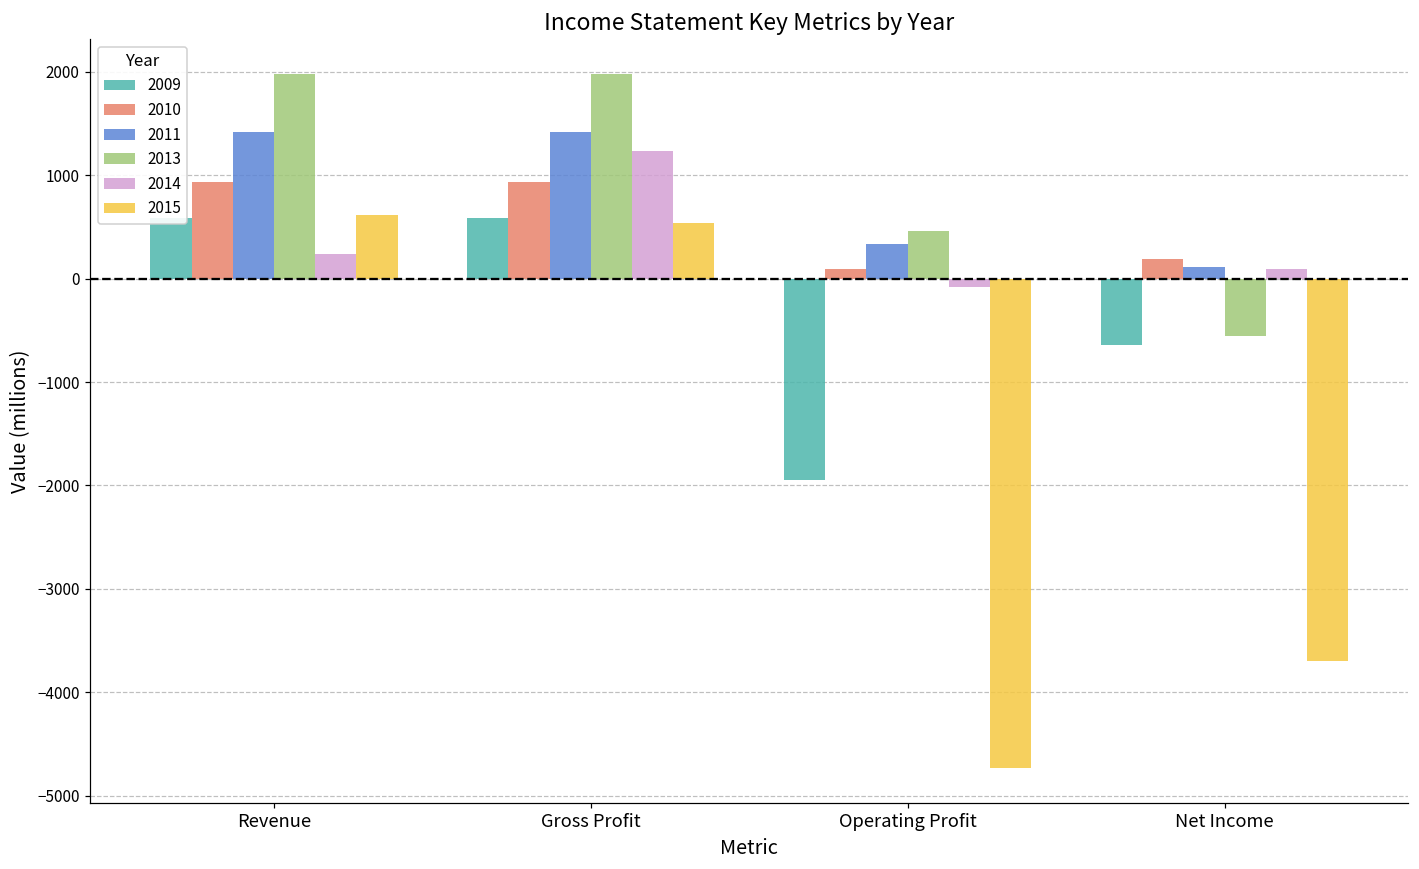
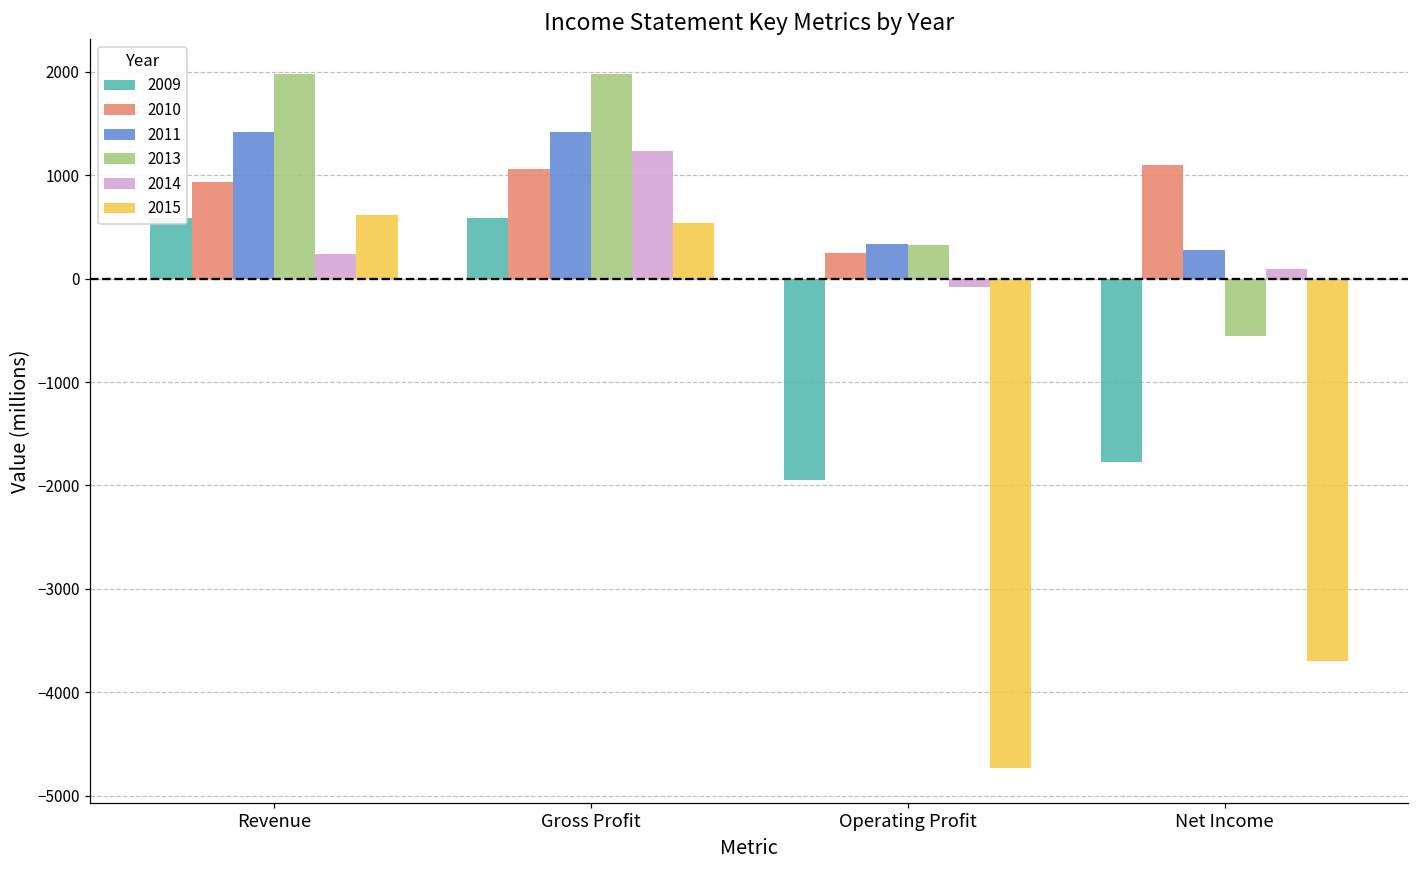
  {
    "2009": {
      "Revenue": 600,
      "Gross Profit": 600,
      "Operating Profit": -2000,
-     "Net Income": -600
+     "Net Income": -1800
    },
    "2010": {
      "Revenue": 900,
-     "Gross Profit": 900,
-     "Operating Profit": 100,
-     "Net Income": 200
+     "Gross Profit": 1100,
+     "Operating Profit": 200,
+     "Net Income": 1100
    },
    "2011": {
      "Revenue": 1400,
      "Gross Profit": 1400,
      "Operating Profit": 300,
-     "Net Income": 100
+     "Net Income": 300
    },
    "2013": {
      "Revenue": 2000,
      "Gross Profit": 2000,
-     "Operating Profit": 500,
+     "Operating Profit": 300,
      "Net Income": -600
    },
    "2014": {
      "Revenue": 200,
      "Gross Profit": 1200,
      "Operating Profit": -100,
      "Net Income": 100
    },
    "2015": {
      "Revenue": 600,
      "Gross Profit": 500,
      "Operating Profit": -4700,
      "Net Income": -3700
    }
  }
